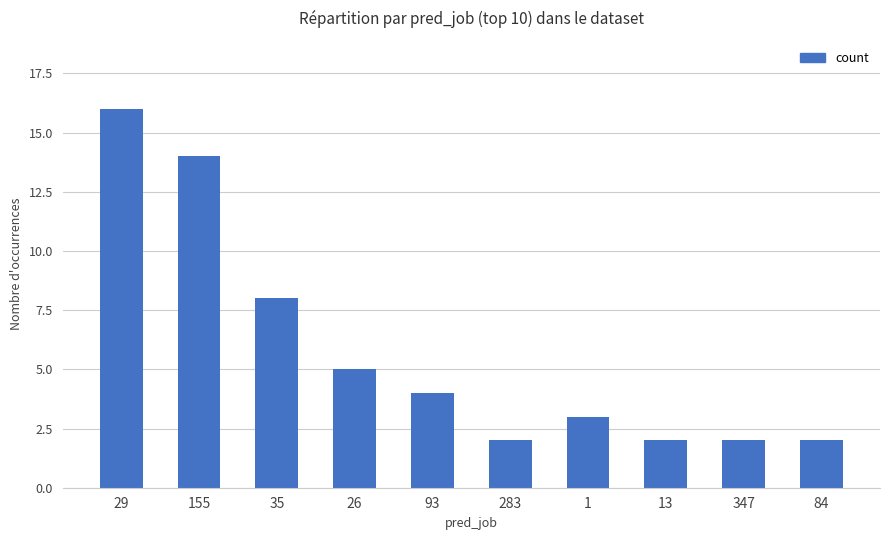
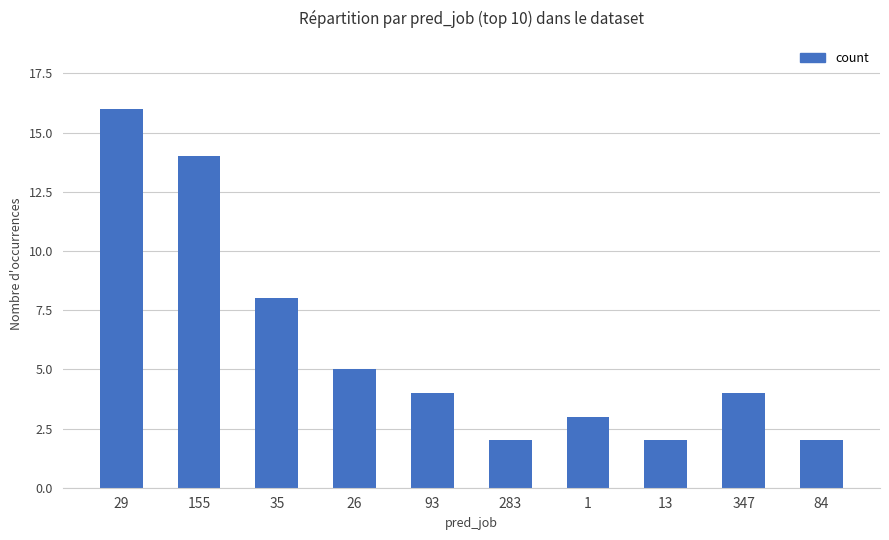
  {
    "29": 16,
    "155": 14,
    "35": 8,
    "26": 5,
    "93": 4,
    "283": 2,
    "1": 3,
    "13": 2,
-   "347": 2,
+   "347": 4,
    "84": 2
  }
